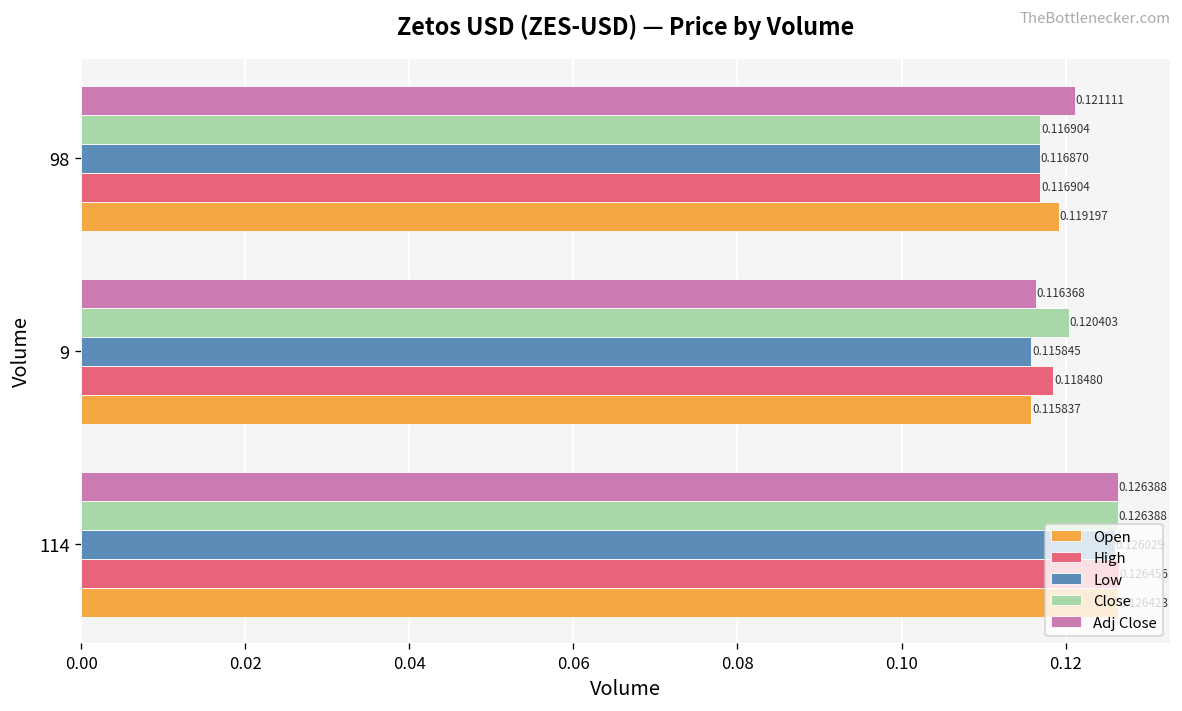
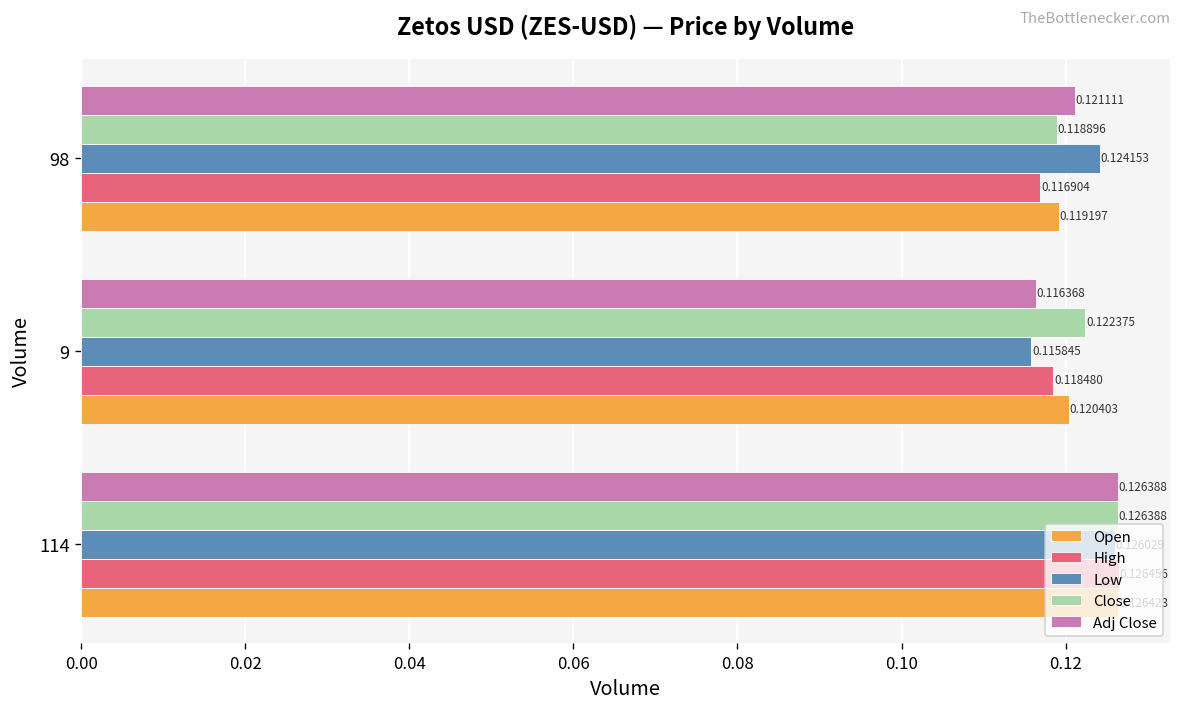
  {
    "Open": {
      "98": 0.119197,
-     "9": 0.115837
+     "9": 0.120403
    },
    "High": {
      "98": 0.116904,
      "9": 0.118480
    },
    "Low": {
-     "98": 0.116870,
+     "98": 0.124153,
      "9": 0.115845
    },
    "Close": {
-     "98": 0.116904,
-     "9": 0.120403
+     "98": 0.118896,
+     "9": 0.122375
    },
    "Adj Close": {
      "98": 0.121111,
      "9": 0.116368,
      "114": 0.126388
    }
  }
